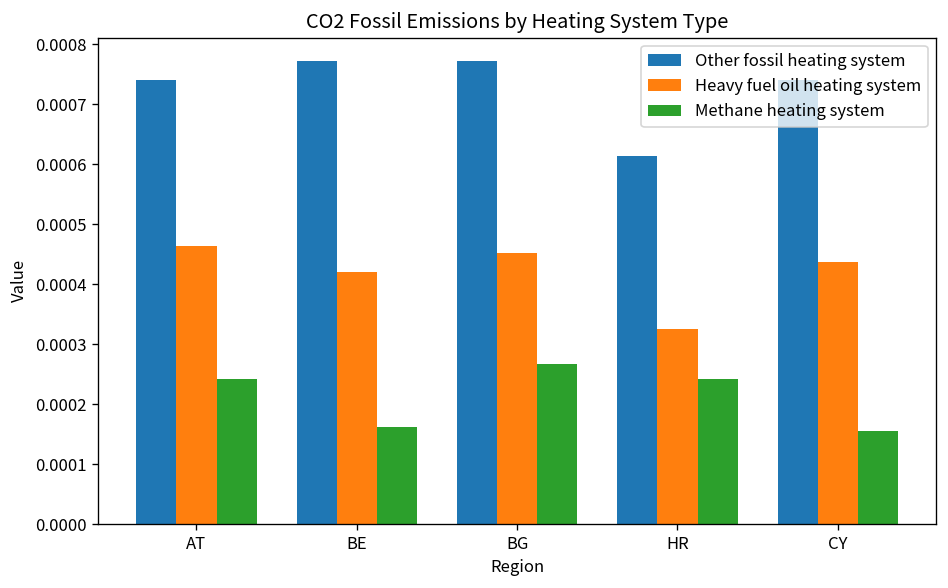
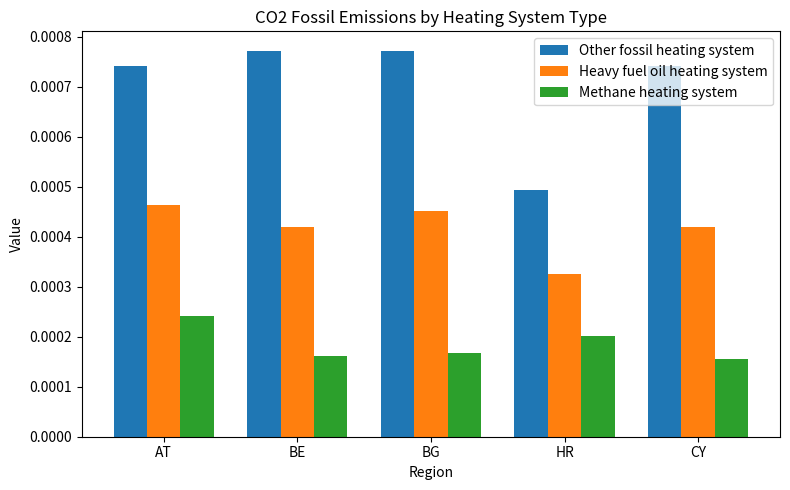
  {
    "Other fossil heating system": {
      "AT": 0.00074,
      "BE": 0.00077,
      "BG": 0.00077,
-     "HR": 0.00061
+     "HR": 0.00049
    },
    "Heavy fuel oil heating system": {
      "AT": 0.00046,
      "BE": 0.00042,
      "BG": 0.00045,
      "HR": 0.00033,
-     "CY": 0.00044
+     "CY": 0.00042
    },
    "Methane heating system": {
      "AT": 0.00024,
      "BE": 0.00016,
-     "BG": 0.00027,
-     "HR": 0.00024,
+     "BG": 0.00017,
+     "HR": 0.00020,
      "CY": 0.00016
    }
  }
